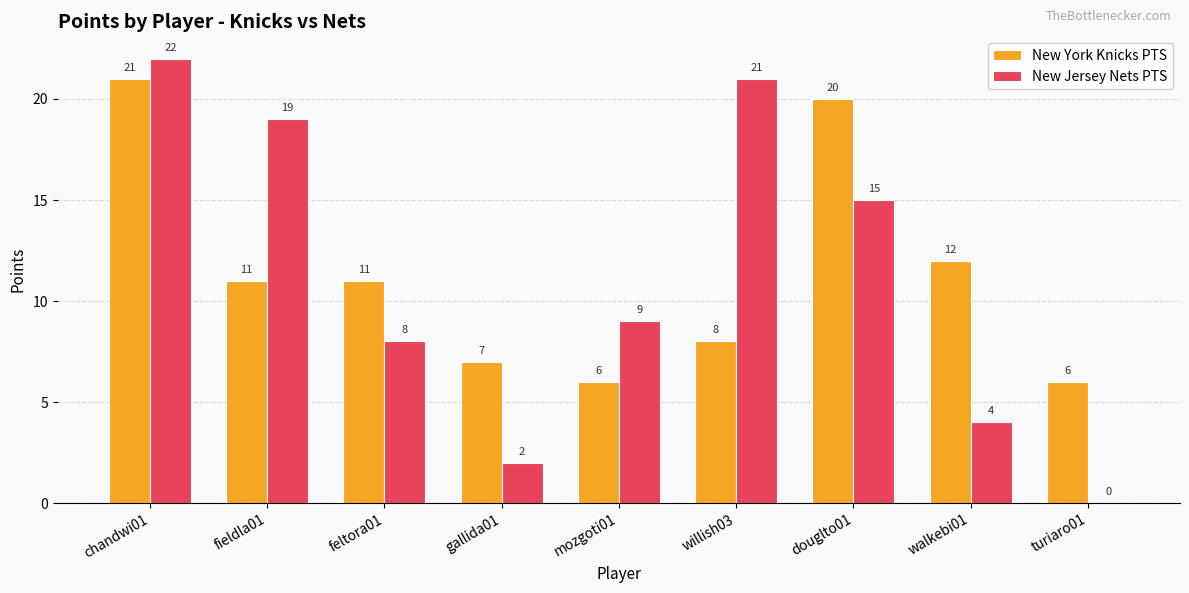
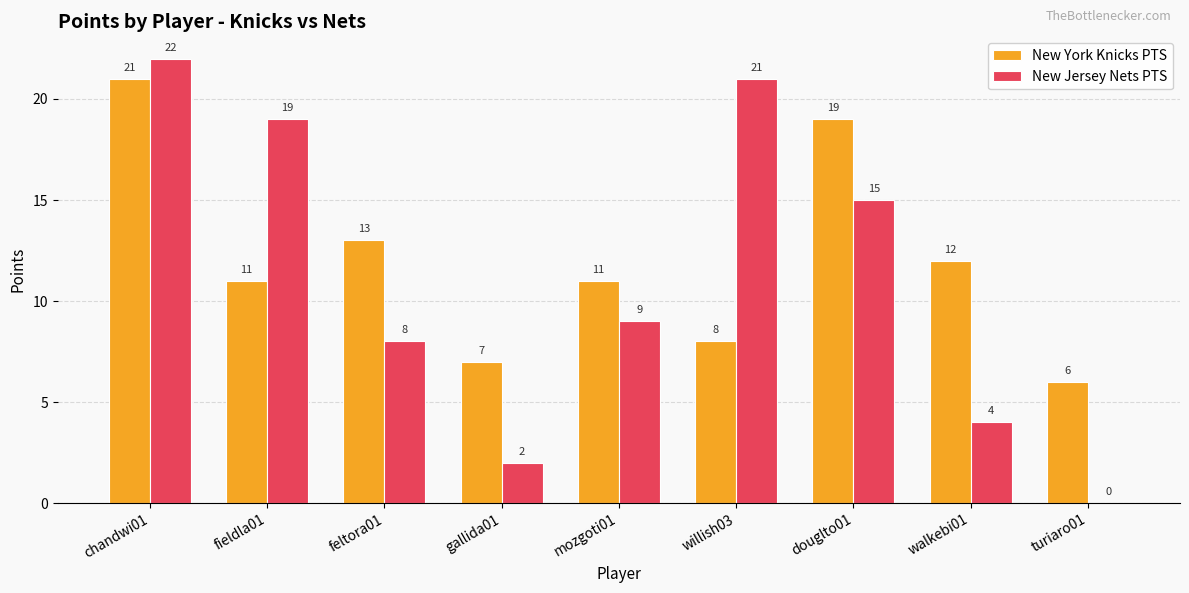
  {
    "New York Knicks PTS": {
      "chandwi01": 21,
      "fieldla01": 11,
-     "feltora01": 11,
+     "feltora01": 13,
      "gallida01": 7,
-     "mozgoti01": 6,
+     "mozgoti01": 11,
      "willish03": 8,
-     "douglto01": 20,
+     "douglto01": 19,
      "walkebi01": 12,
      "turiaro01": 6
    },
    "New Jersey Nets PTS": {
      "chandwi01": 22,
      "fieldla01": 19,
      "feltora01": 8,
      "gallida01": 2,
      "mozgoti01": 9,
      "willish03": 21,
      "douglto01": 15,
      "walkebi01": 4,
      "turiaro01": 0
    }
  }
